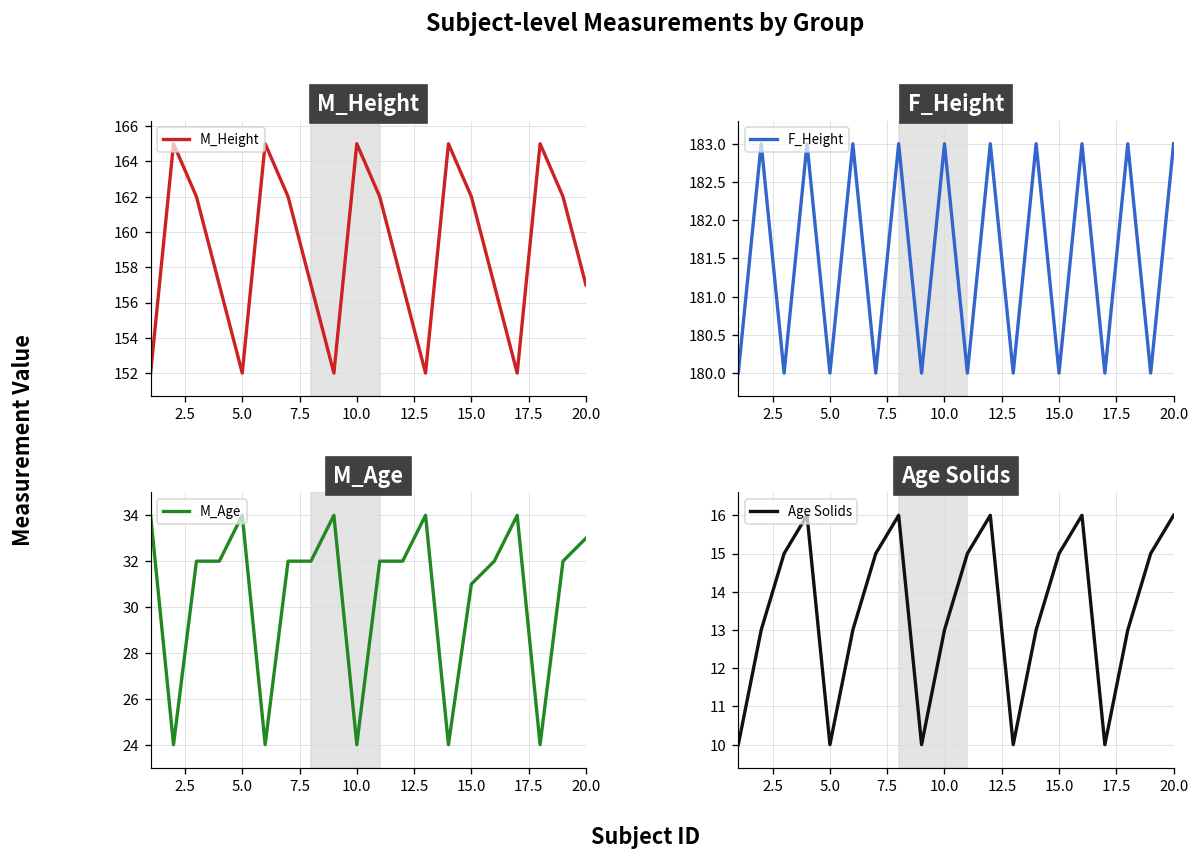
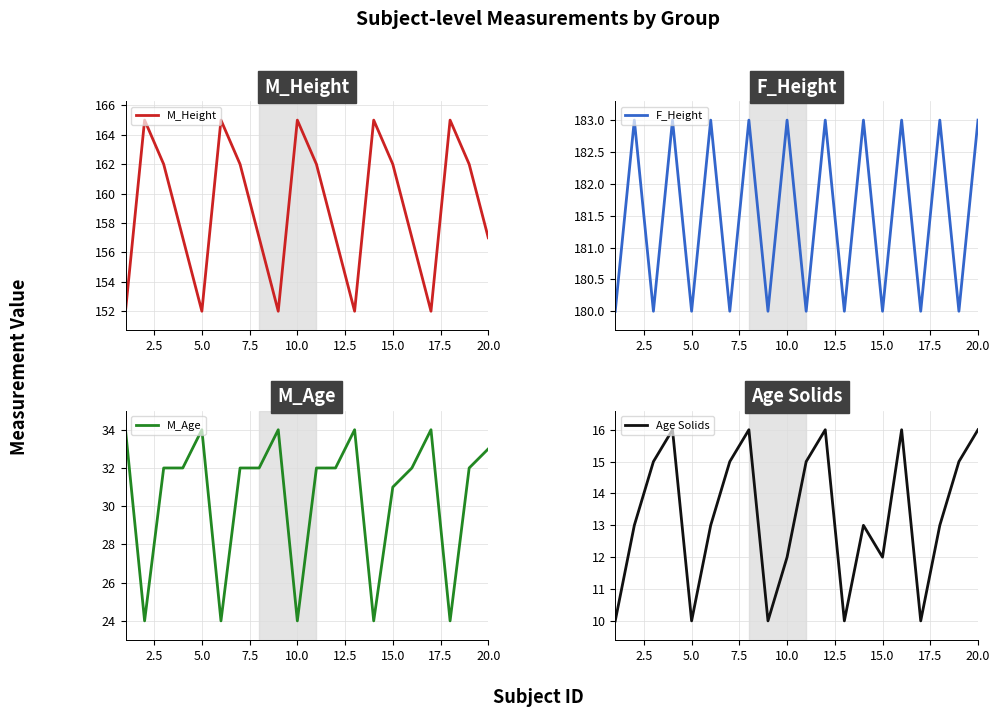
  {
    "M_Height": {
      "5.0": 152.0,
      "10.0": 165.0,
      "15.0": 162.0,
      "20.0": 157.0
    },
    "F_Height": {
      "5.0": 180.0,
      "10.0": 183.0,
      "15.0": 180.0,
      "20.0": 183.0
    },
    "M_Age": {
      "10.0": 24.0,
      "15.0": 31.0,
      "20.0": 33.0
    },
    "Age Solids": {
      "5.0": 10,
-     "10.0": 13,
-     "15.0": 15,
+     "10.0": 12,
+     "15.0": 12,
      "20.0": 16
    }
  }
